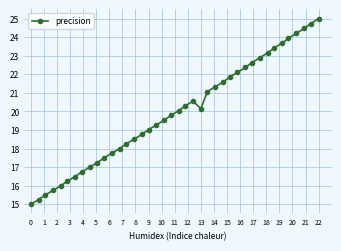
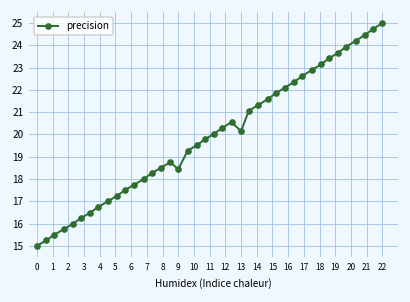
  {
    "0": 15.0,
-   "9": 19.0,
+   "9": 18.4,
    "13": 20.1,
    "22": 25.0
  }
